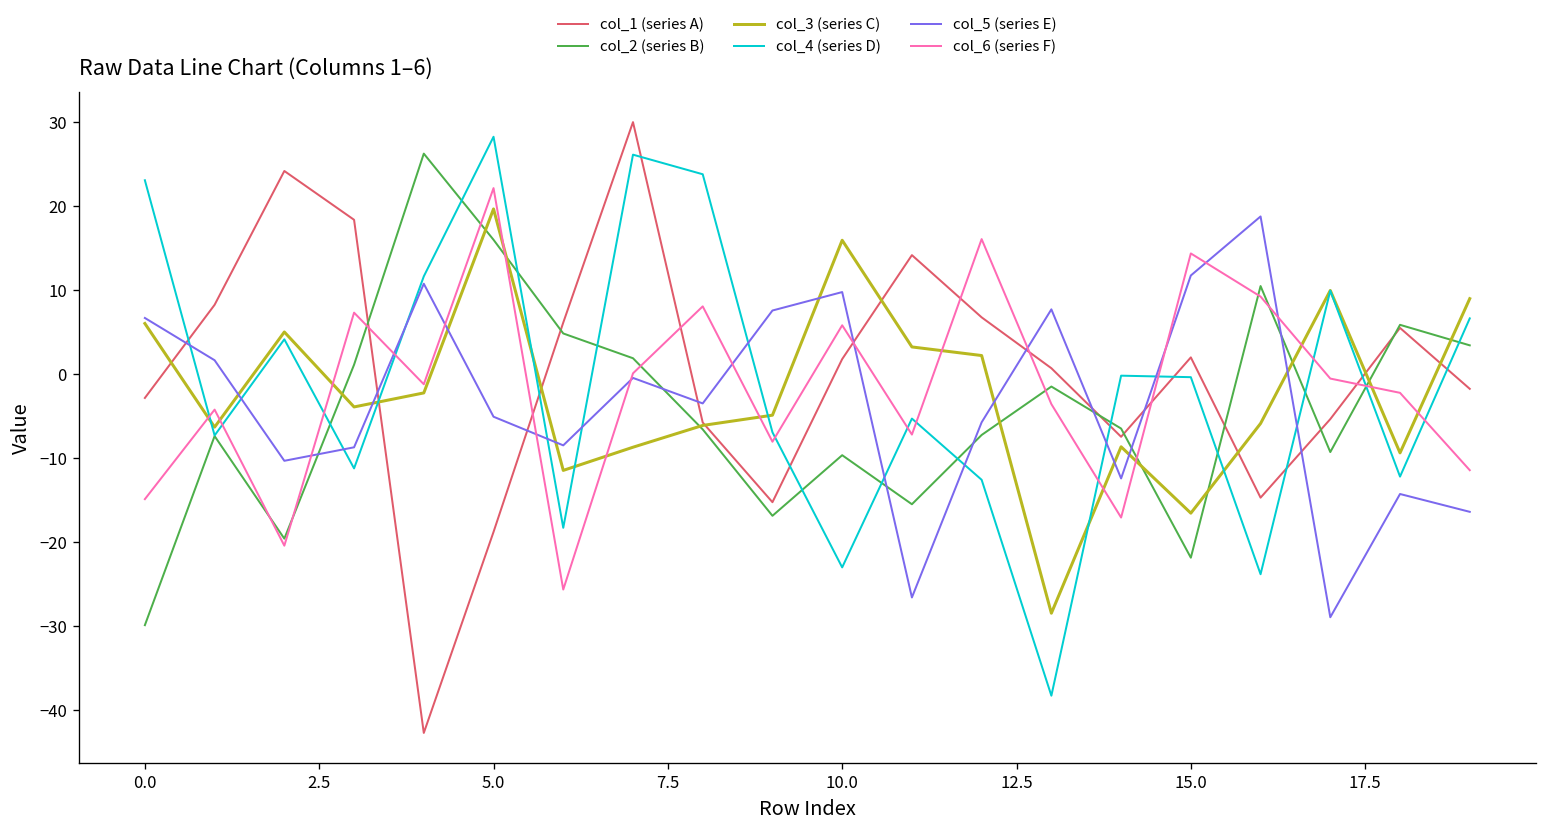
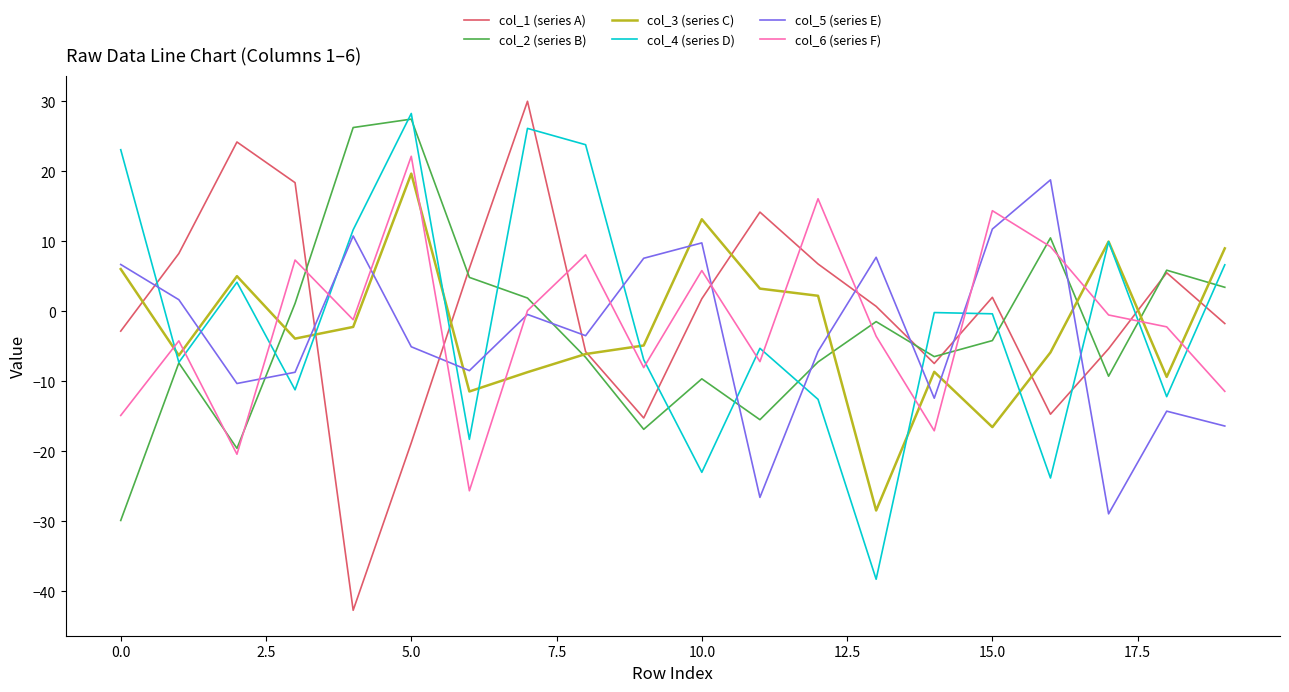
  {
    "col_1 (series A)": {
      "0.0": -3,
      "5.0": -19,
      "10.0": 2,
      "15.0": 2
    },
    "col_2 (series B)": {
      "0.0": -30,
-     "5.0": 16,
+     "5.0": 27,
      "10.0": -10,
-     "15.0": -22
+     "15.0": -4
    },
    "col_3 (series C)": {
      "0.0": 6,
      "5.0": 20,
-     "10.0": 16,
+     "10.0": 13,
      "15.0": -17
    },
    "col_4 (series D)": {
      "0.0": 23,
      "5.0": 28,
      "10.0": -23,
      "15.0": 0
    },
    "col_5 (series E)": {
      "0.0": 7,
      "5.0": -5,
      "10.0": 10,
      "15.0": 12
    },
    "col_6 (series F)": {
      "0.0": -15,
      "5.0": 22,
      "10.0": 6,
      "15.0": 14
    }
  }
